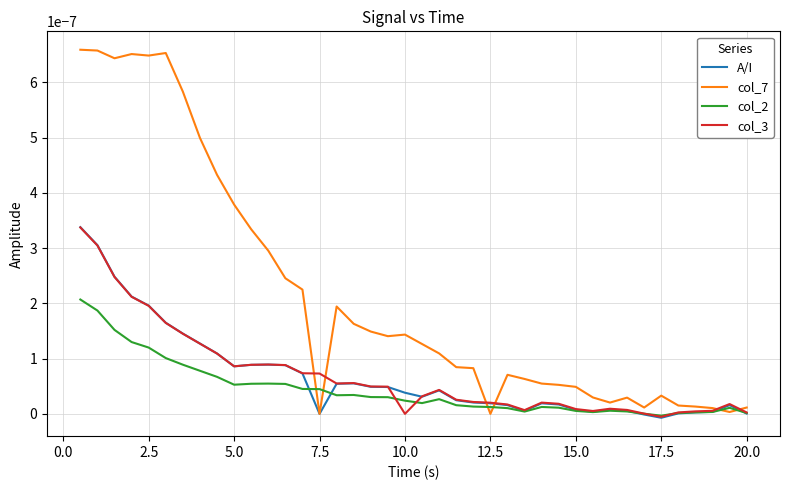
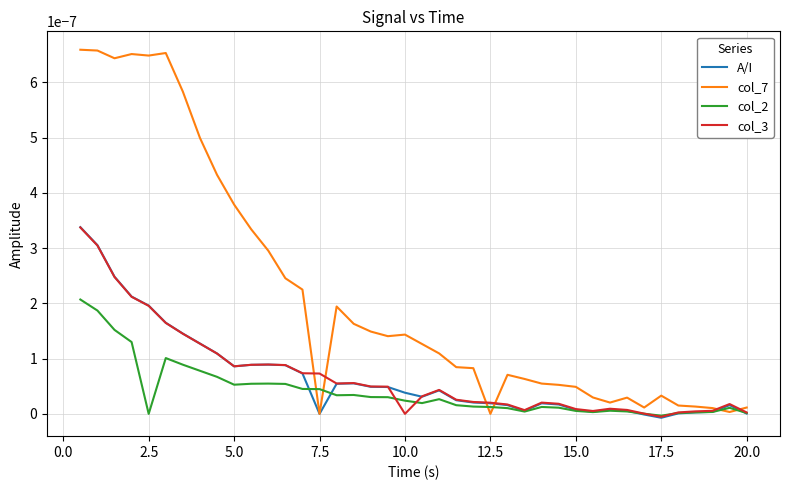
  {
    "A/I": {
      "10.0": 0.00000004
    },
    "col_7": {
      "2.5": 0.00000065,
      "5.0": 0.00000038,
      "10.0": 0.00000014,
      "12.5": 0.0000000,
      "15.0": 0.00000005,
      "17.5": 0.00000003,
      "20.0": 0.00000001
    },
    "col_2": {
-     "2.5": 0.0000001,
+     "2.5": 0.0000000,
      "5.0": 0.00000005,
      "7.5": 0.00000004,
      "10.0": 0.00000002,
      "12.5": 0.00000001
    },
    "col_3": {
      "7.5": 0.00000007,
      "10.0": 0.0000000
    }
  }
